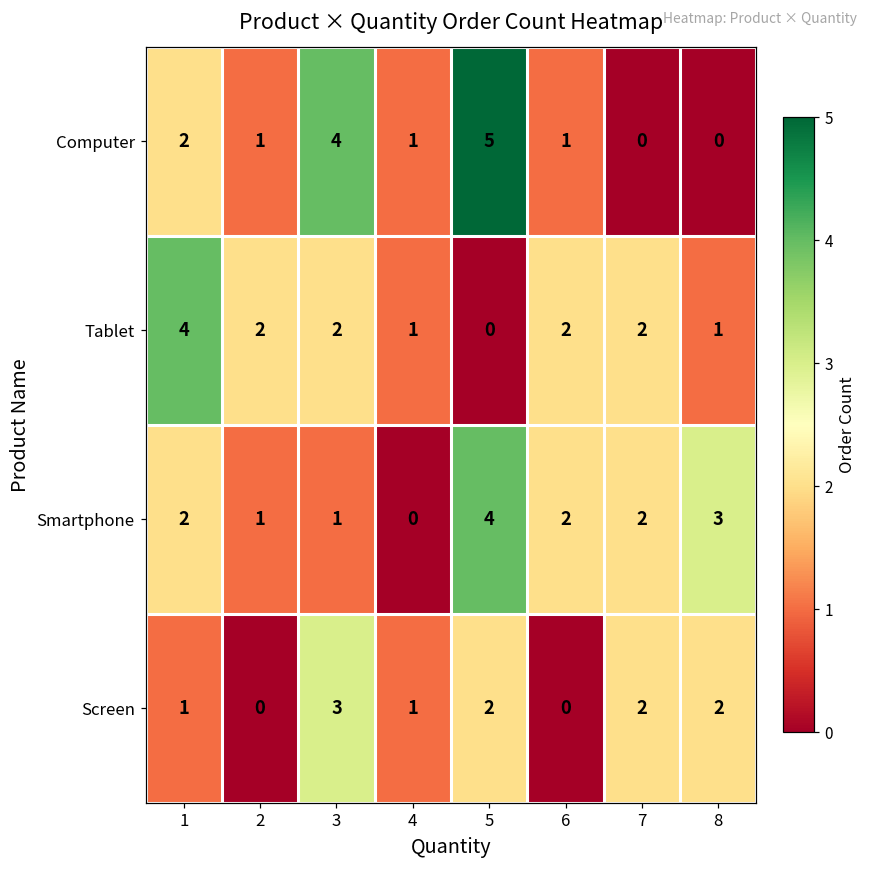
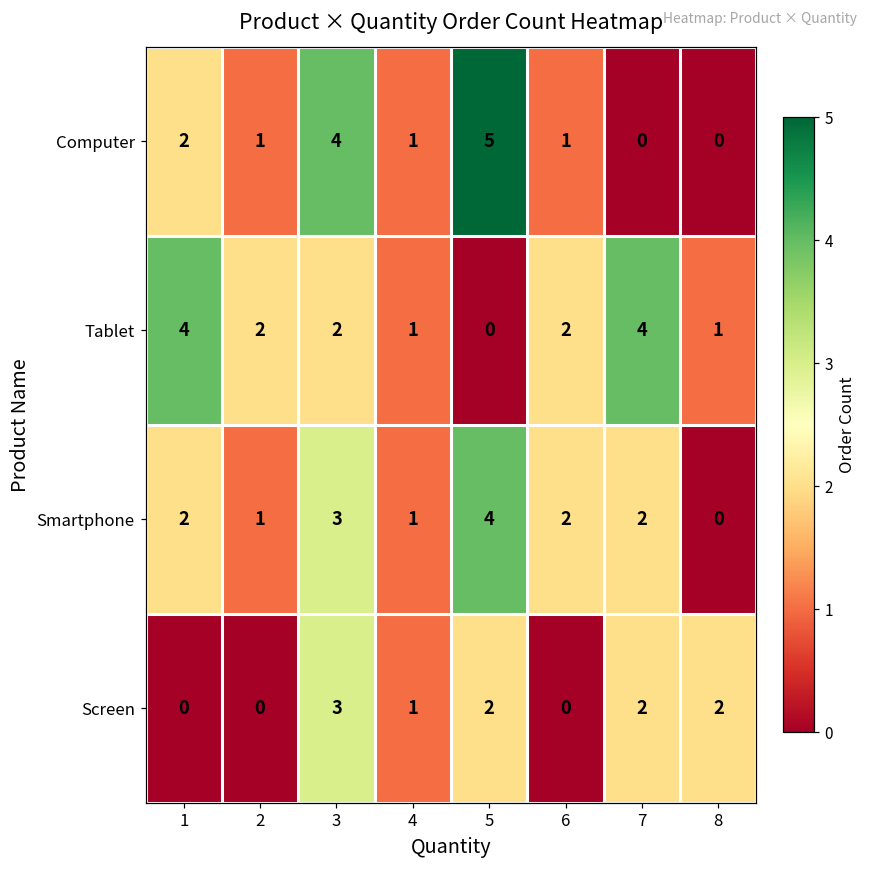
  {
    "Computer": {
      "1": 2,
      "2": 1,
      "3": 4,
      "4": 1,
      "5": 5,
      "6": 1,
      "7": 0,
      "8": 0
    },
    "Tablet": {
      "1": 4,
      "2": 2,
      "3": 2,
      "4": 1,
      "5": 0,
      "6": 2,
-     "7": 2,
+     "7": 4,
      "8": 1
    },
    "Smartphone": {
      "1": 2,
      "2": 1,
-     "3": 1,
-     "4": 0,
+     "3": 3,
+     "4": 1,
      "5": 4,
      "6": 2,
      "7": 2,
-     "8": 3
+     "8": 0
    },
    "Screen": {
-     "1": 1,
+     "1": 0,
      "2": 0,
      "3": 3,
      "4": 1,
      "5": 2,
      "6": 0,
      "7": 2,
      "8": 2
    }
  }
